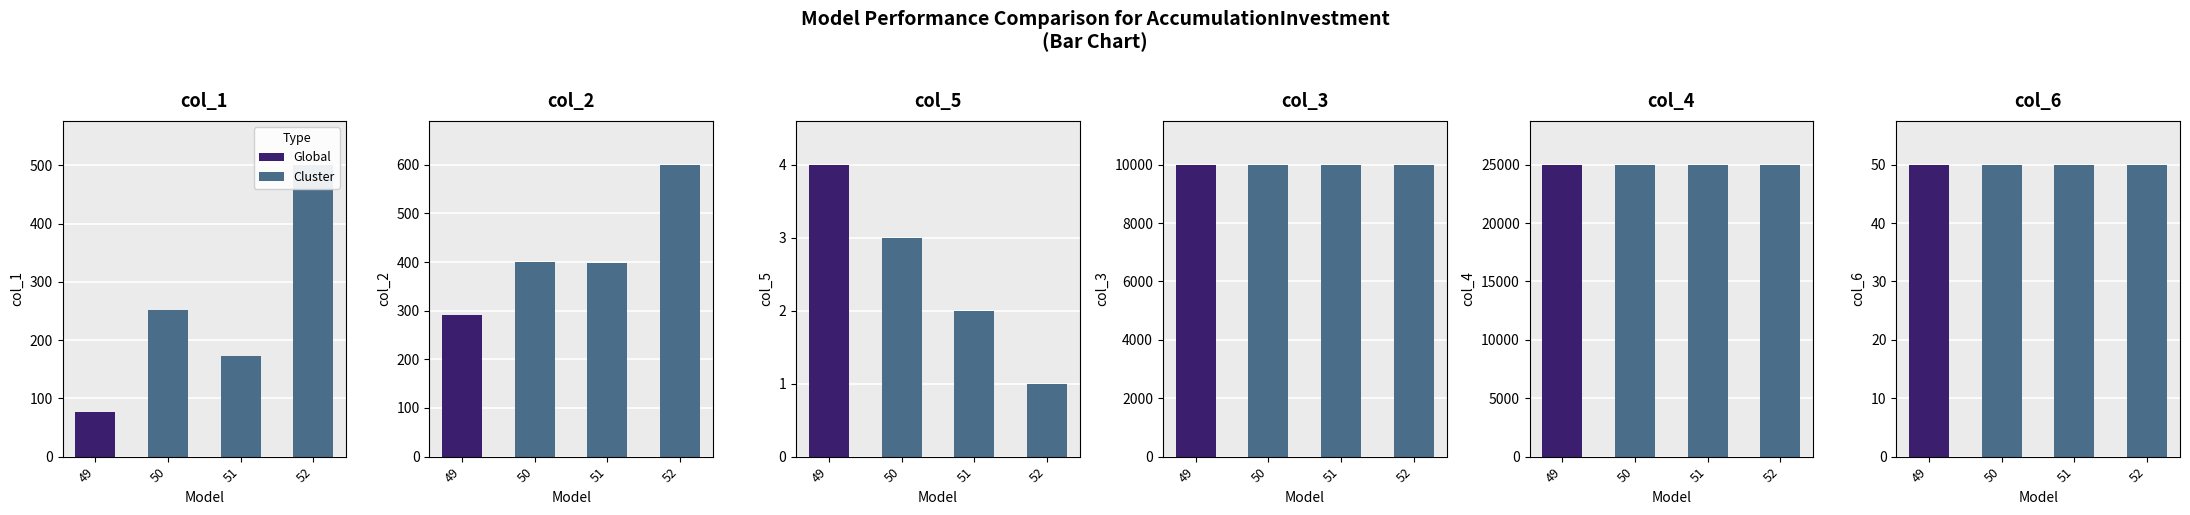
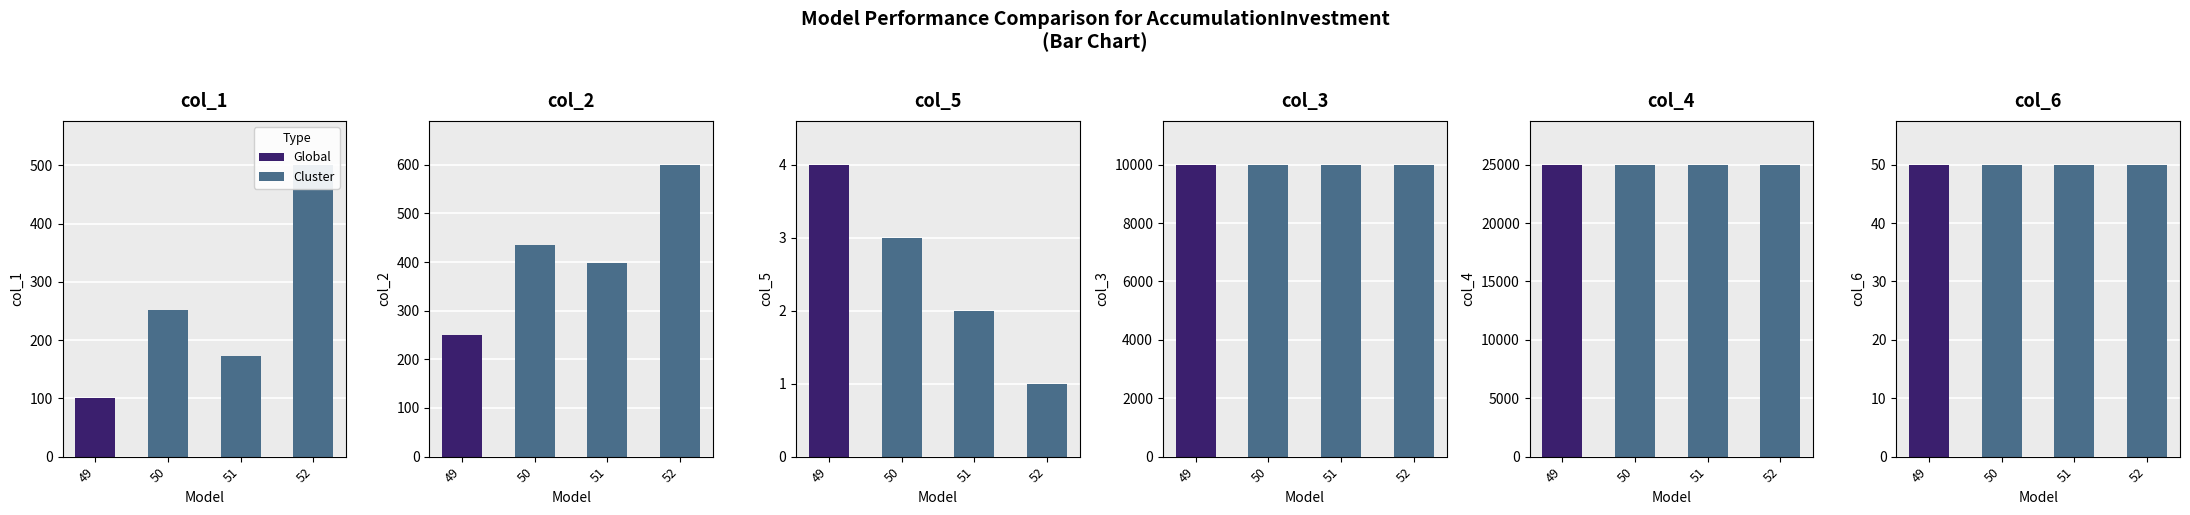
  {
    "col_1": {
-     "49": 80,
+     "49": 100,
      "50": 250,
      "51": 170
    },
    "col_2": {
-     "49": 290,
-     "50": 400,
+     "49": 250,
+     "50": 440,
      "51": 400,
      "52": 600
    },
    "col_5": {
      "49": 4.0,
      "50": 3.0,
      "51": 2.0,
      "52": 1.0
    },
    "col_3": {
      "49": 10000,
      "50": 10000,
      "51": 10000,
      "52": 10000
    },
    "col_4": {
      "49": 25000,
      "50": 25000,
      "51": 25000,
      "52": 25000
    },
    "col_6": {
      "49": 50,
      "50": 50,
      "51": 50,
      "52": 50
    }
  }
